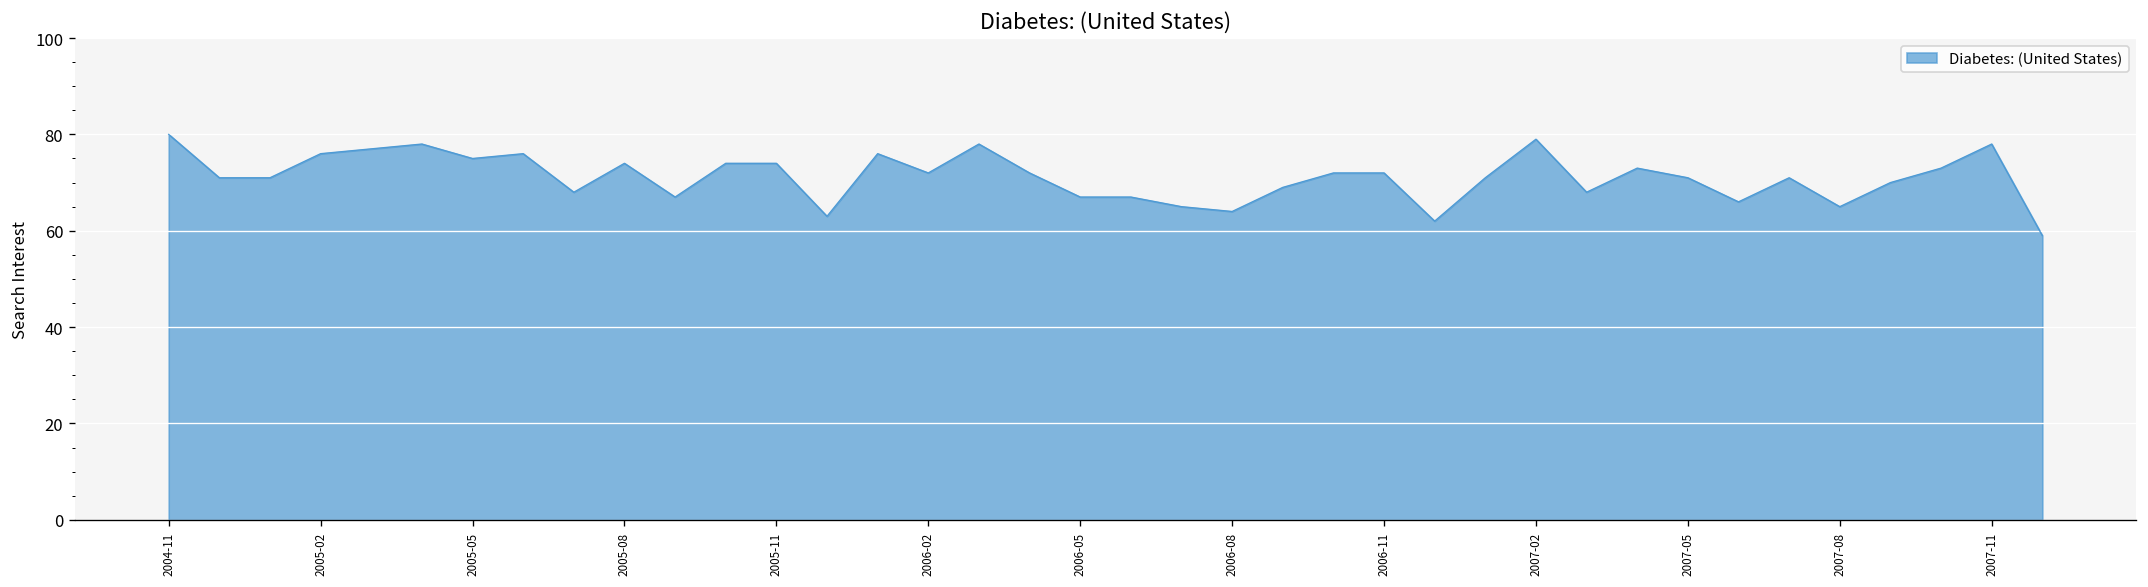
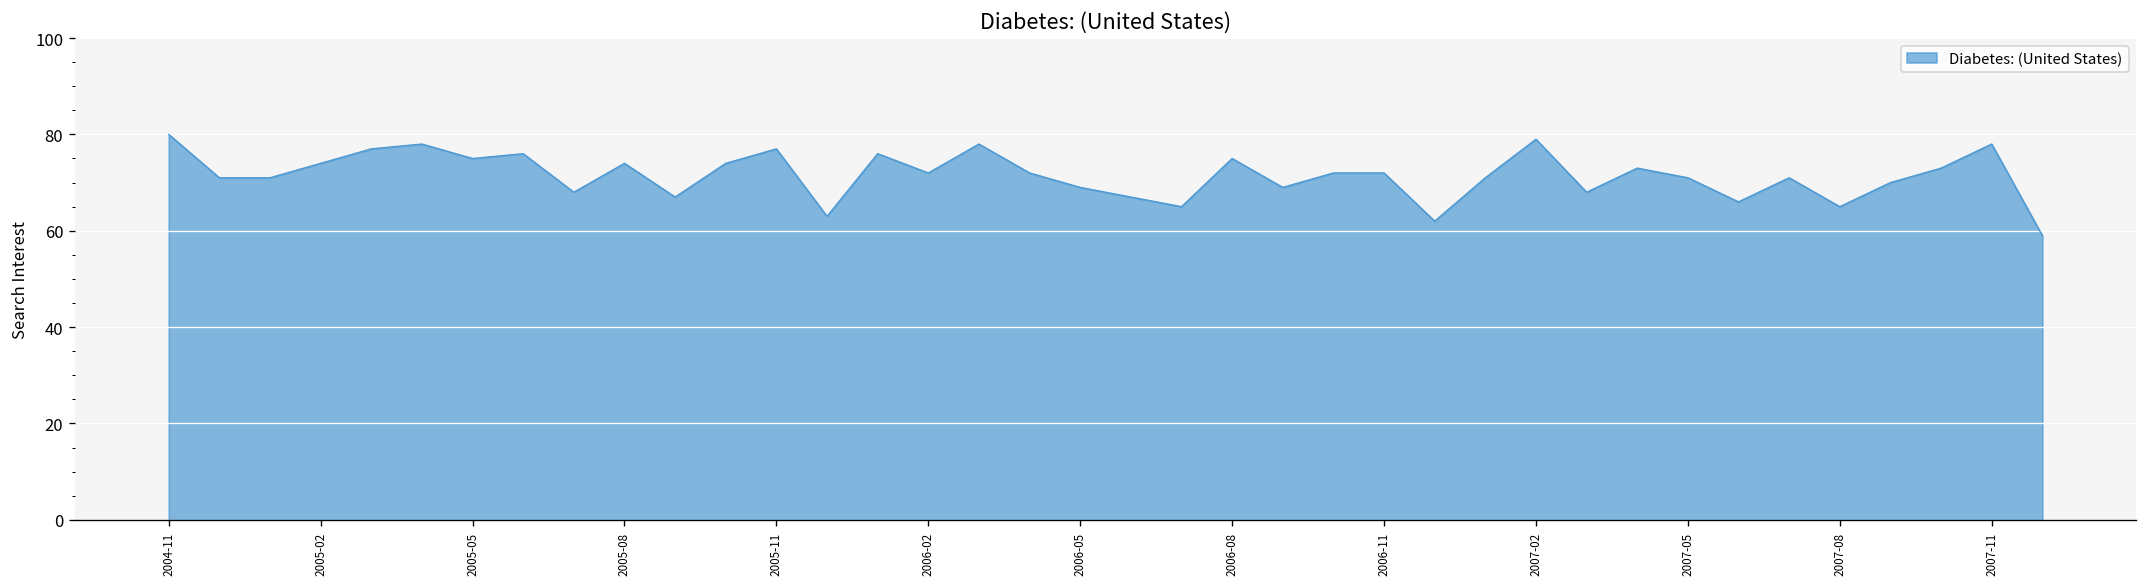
  {
    "2004-11": 80,
-   "2005-02": 76,
+   "2005-02": 74,
    "2005-05": 75,
    "2005-08": 74,
-   "2005-11": 74,
+   "2005-11": 77,
    "2006-02": 72,
-   "2006-05": 67,
-   "2006-08": 64,
+   "2006-05": 69,
+   "2006-08": 75,
    "2006-11": 72,
    "2007-02": 79,
    "2007-05": 71,
    "2007-08": 65,
    "2007-11": 78
  }
